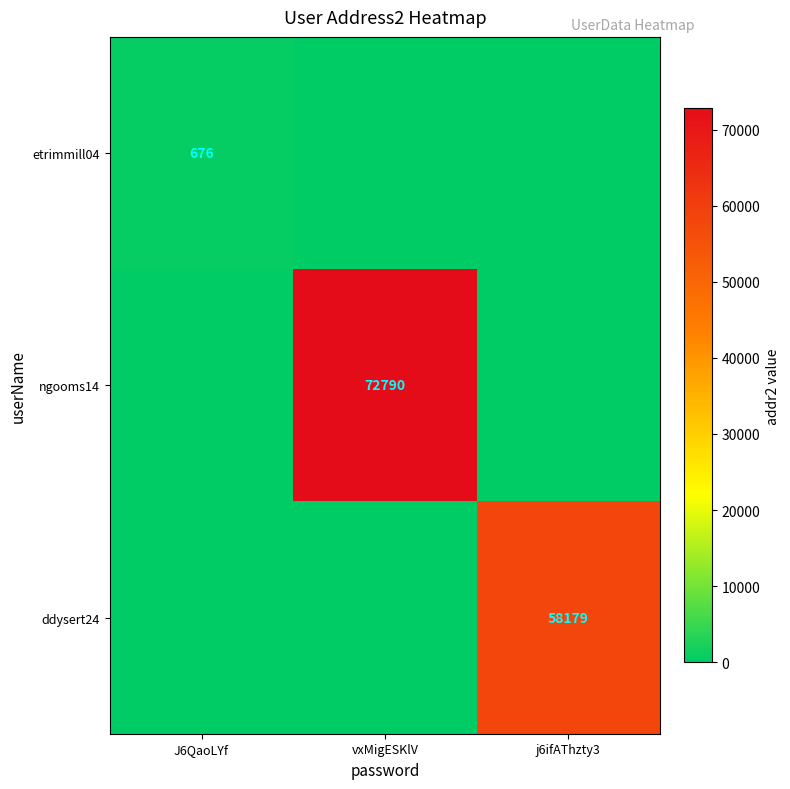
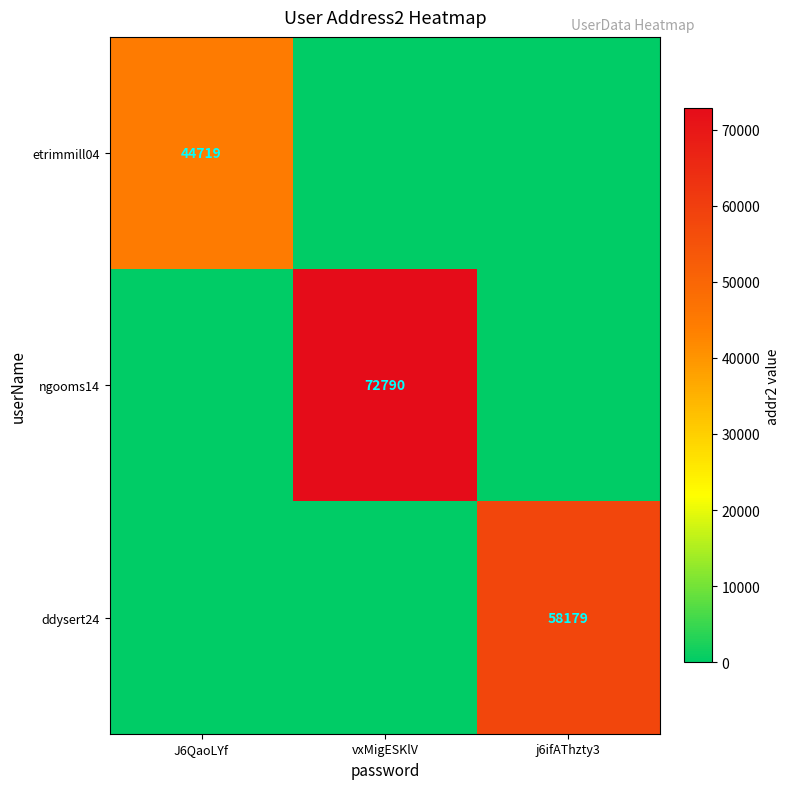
  {
    "etrimmill04": {
-     "J6QaoLYf": 676
+     "J6QaoLYf": 44719
    },
    "ngooms14": {
      "vxMigESKlV": 72790
    },
    "ddysert24": {
      "j6ifAThzty3": 58179
    }
  }
